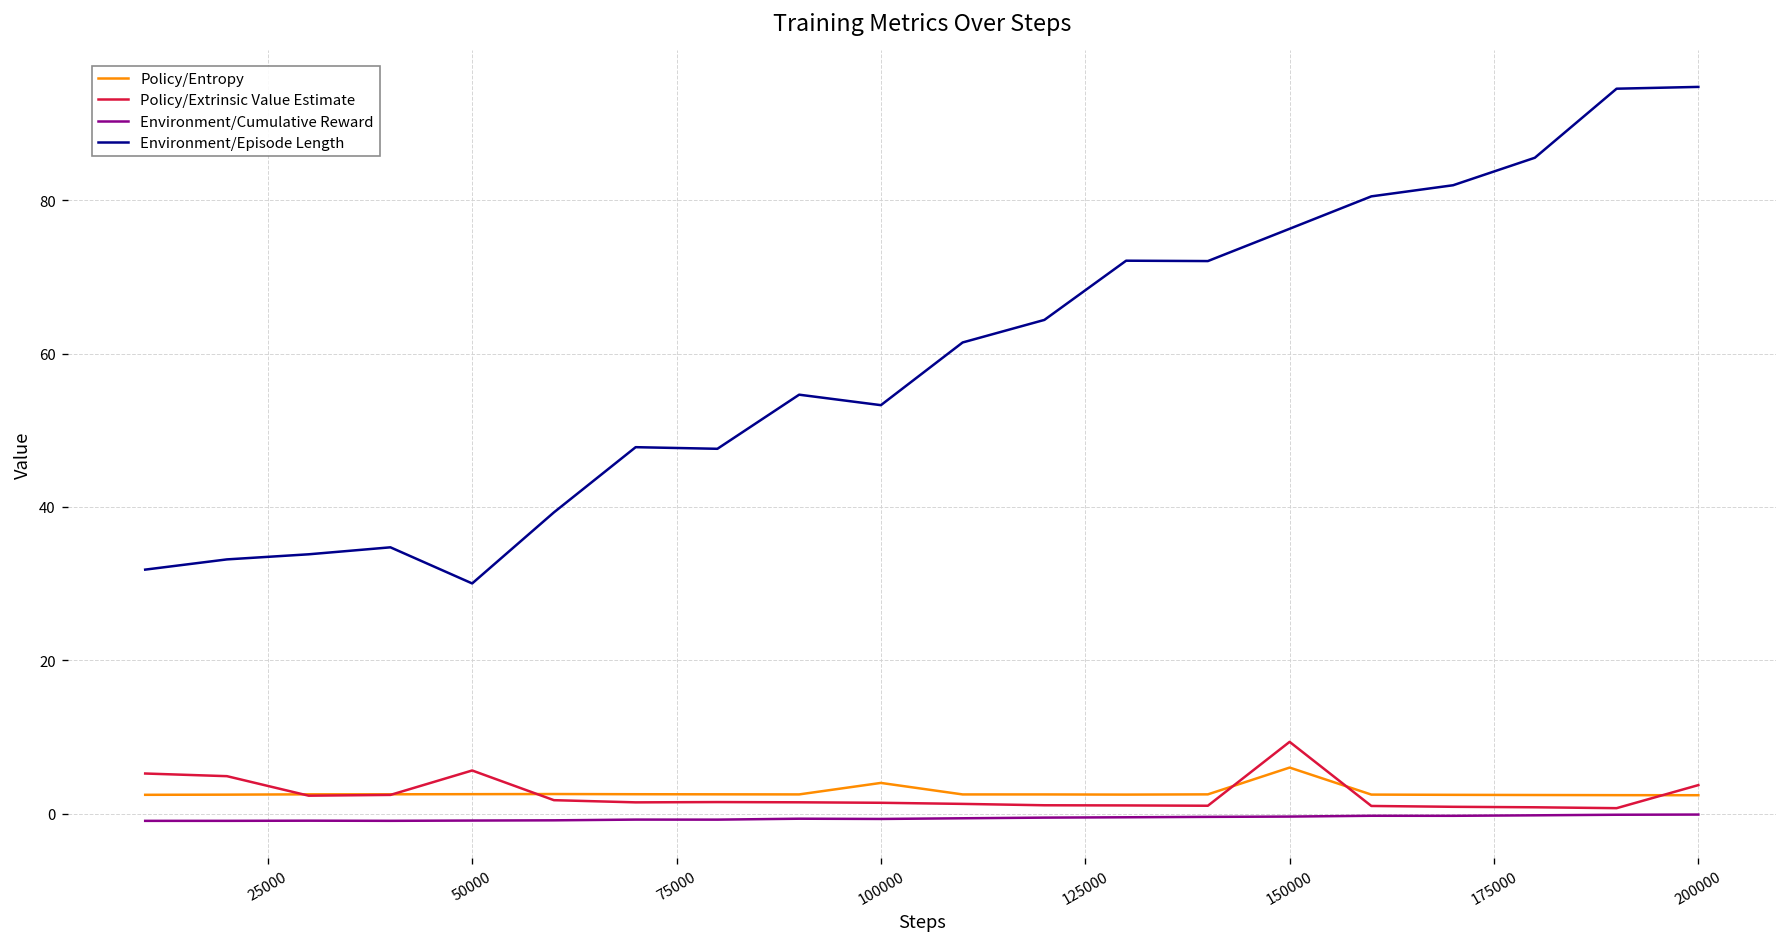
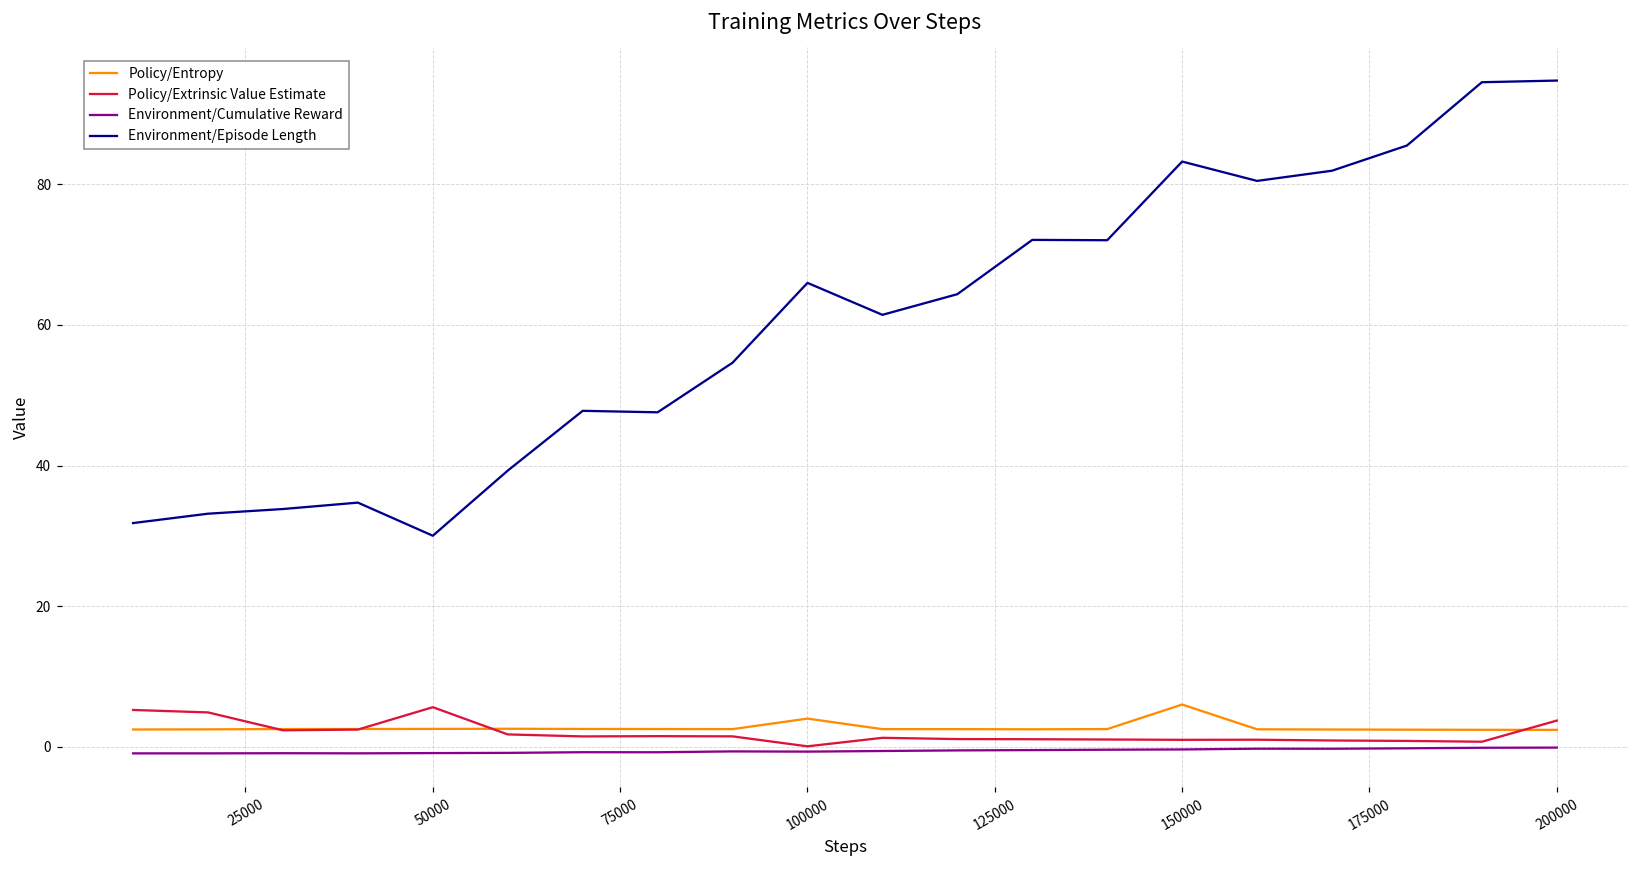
  {
    "Policy/Entropy": {
      "50000": 3,
      "100000": 4,
      "150000": 6,
      "200000": 2
    },
    "Policy/Extrinsic Value Estimate": {
      "50000": 6,
-     "100000": 1,
-     "150000": 9,
+     "100000": 0,
+     "150000": 1,
      "200000": 4
    },
    "Environment/Cumulative Reward": {
      "50000": -1,
      "100000": -1,
      "150000": 0,
      "200000": 0
    },
    "Environment/Episode Length": {
      "50000": 30,
-     "100000": 53,
-     "150000": 76,
+     "100000": 66,
+     "150000": 83,
      "200000": 95
    }
  }
